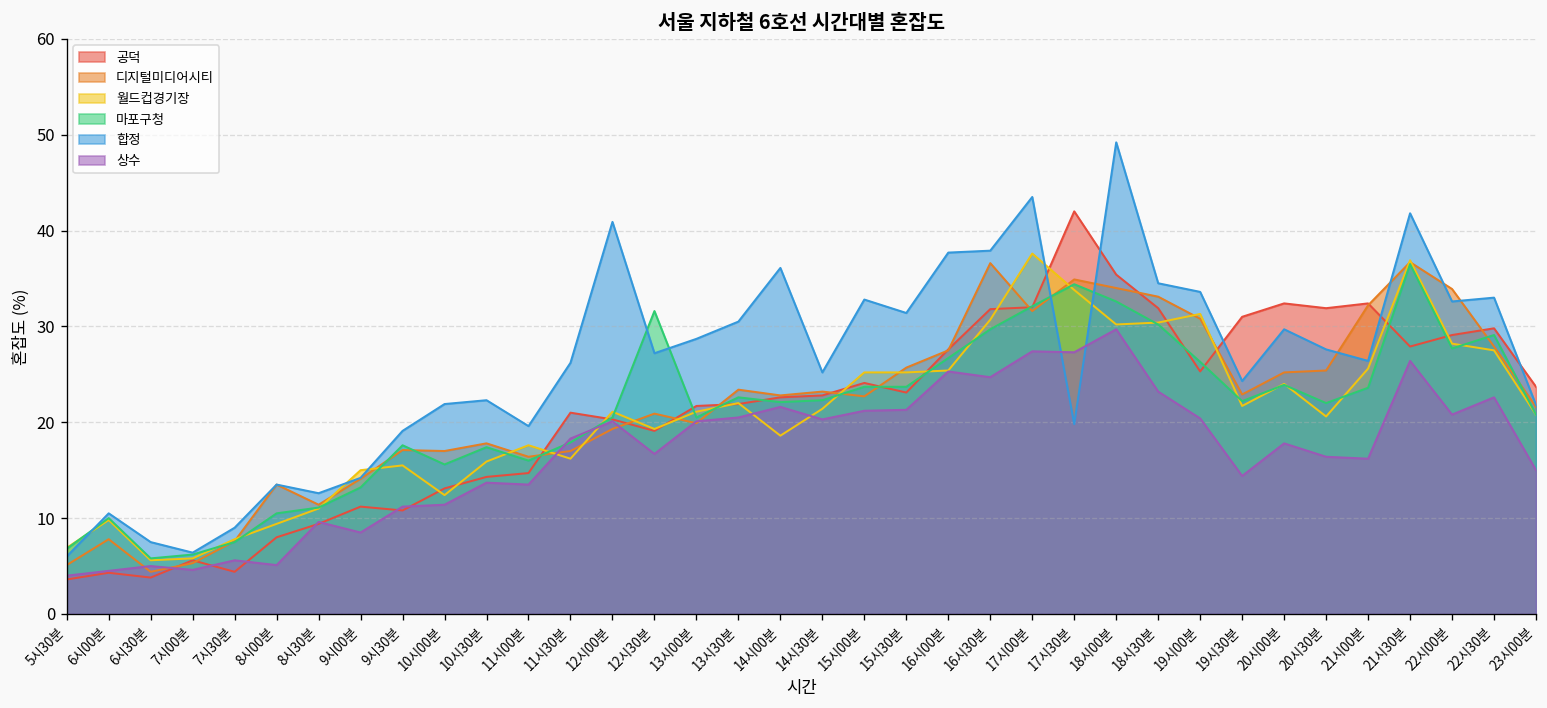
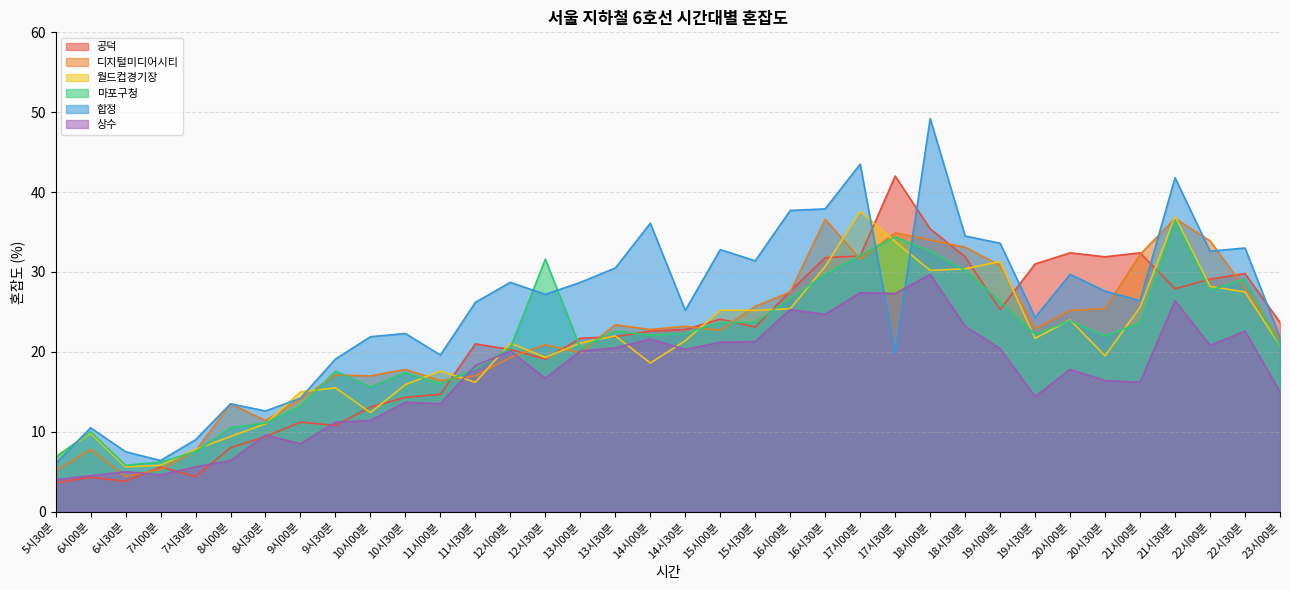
  {
    "월드컵경기장": {
      "8시00분": 9,
      "9시00분": 15,
      "9시30분": 16,
      "10시00분": 12,
      "10시30분": 16,
      "11시00분": 18,
      "11시30분": 16,
      "12시00분": 21,
      "13시00분": 21,
      "14시00분": 19,
      "14시30분": 21,
      "15시00분": 25,
      "15시30분": 25,
      "16시30분": 31,
      "17시00분": 38,
      "17시30분": 34,
      "18시00분": 30,
      "19시00분": 31,
      "19시30분": 22,
-     "20시30분": 21,
+     "20시30분": 20,
      "21시00분": 26,
      "22시00분": 28,
      "22시30분": 28
    },
    "마포구청": {
      "8시00분": 11,
      "9시00분": 13,
      "9시30분": 18,
      "10시00분": 16,
      "10시30분": 17,
      "11시00분": 16,
      "11시30분": 18,
      "12시30분": 32,
      "13시00분": 21,
      "13시30분": 23,
      "14시00분": 22,
      "14시30분": 22,
      "15시00분": 24,
      "15시30분": 24,
      "16시00분": 27,
      "16시30분": 30,
      "17시30분": 34,
      "18시00분": 33,
      "19시00분": 26,
      "19시30분": 22,
      "20시30분": 22,
      "21시00분": 24,
      "22시00분": 28,
      "22시30분": 29
    },
    "합정": {
      "5시30분": 6,
      "6시00분": 11,
      "6시30분": 8,
      "7시30분": 9,
      "8시30분": 13,
      "9시30분": 19,
      "10시00분": 22,
      "10시30분": 22,
      "11시00분": 20,
      "11시30분": 26,
-     "12시00분": 41,
+     "12시00분": 29,
      "12시30분": 27,
      "13시00분": 29,
      "13시30분": 31,
      "14시00분": 36,
      "14시30분": 25,
      "15시00분": 33,
      "15시30분": 31,
      "16시00분": 38,
      "16시30분": 38,
      "17시00분": 44,
      "17시30분": 20,
      "18시00분": 49,
      "18시30분": 35,
      "19시00분": 34,
      "19시30분": 24,
      "20시00분": 30,
      "20시30분": 28,
      "21시00분": 26,
      "21시30분": 42,
      "22시00분": 33,
      "22시30분": 33
    },
    "상수": {
      "5시30분": 4,
      "6시30분": 5,
      "7시00분": 5,
      "7시30분": 6,
-     "8시00분": 5,
+     "8시00분": 6,
      "9시00분": 9,
      "9시30분": 11,
      "10시00분": 11,
      "10시30분": 14,
      "11시00분": 14,
      "11시30분": 18,
      "12시30분": 17,
      "13시30분": 21,
      "14시00분": 22,
      "14시30분": 20,
      "15시00분": 21,
      "15시30분": 21,
      "16시30분": 25,
      "17시00분": 27,
      "17시30분": 27,
      "18시00분": 30,
      "18시30분": 23,
      "19시00분": 20,
      "19시30분": 14,
      "20시00분": 18,
      "20시30분": 16,
      "21시00분": 16,
      "21시30분": 26,
      "22시00분": 21,
      "22시30분": 23,
      "23시00분": 15
    }
  }
